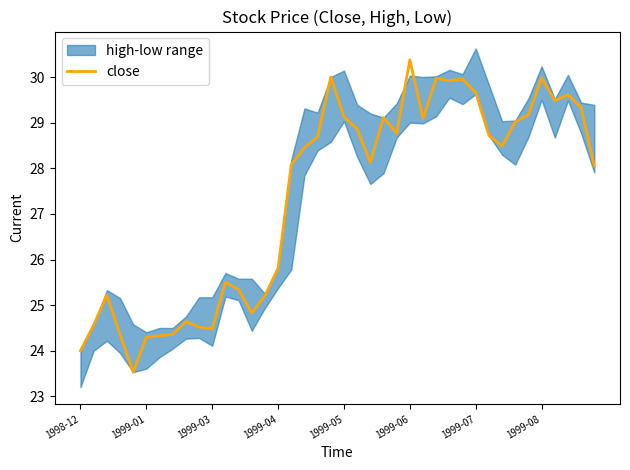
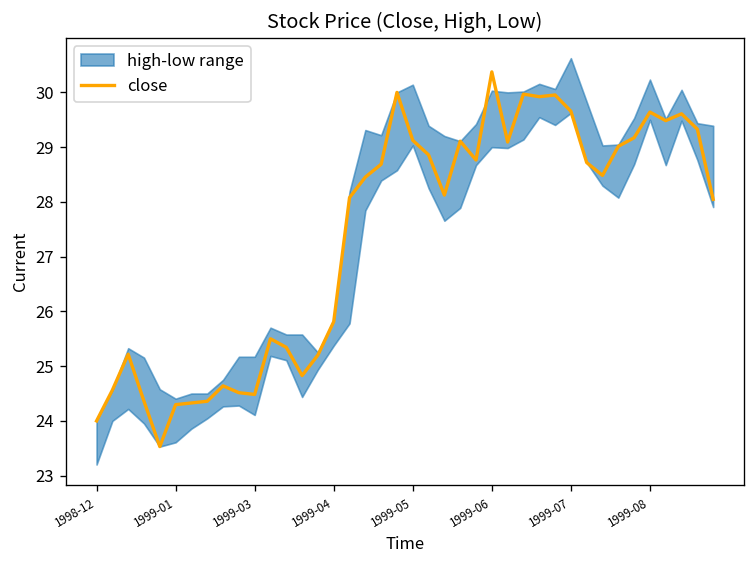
  {
    "close": {
      "1999-01": 24.3,
      "1999-03": 24.5,
      "1999-05": 29.1,
      "1999-06": 30.4,
      "1999-07": 29.7,
-     "1999-08": 30.0
+     "1999-08": 29.6
    }
  }
